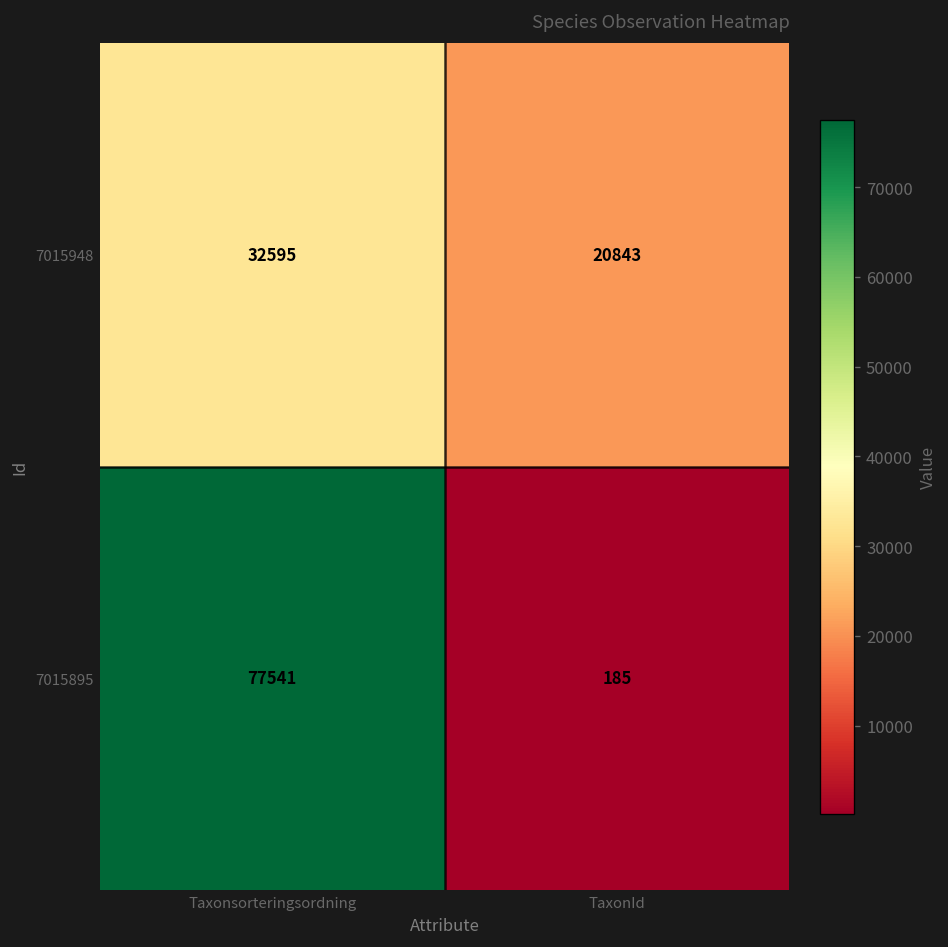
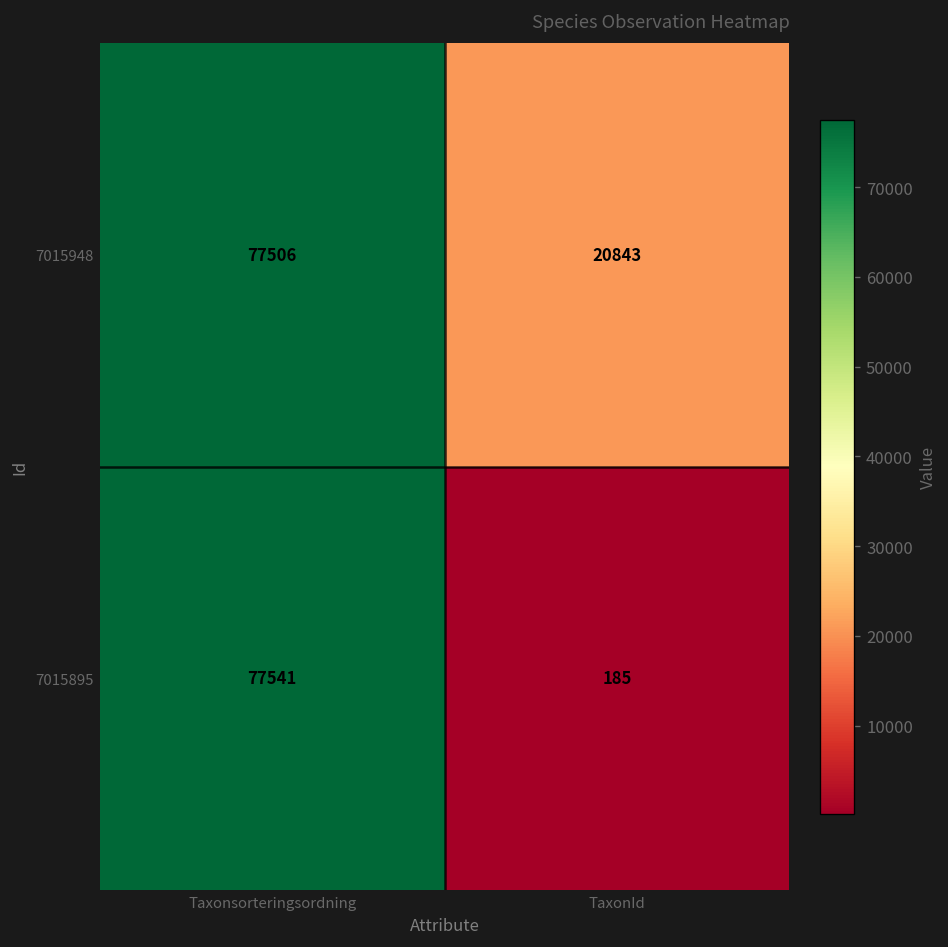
  {
    "7015948": {
-     "Taxonsorteringsordning": 32595,
+     "Taxonsorteringsordning": 77506,
      "TaxonId": 20843
    },
    "7015895": {
      "Taxonsorteringsordning": 77541,
      "TaxonId": 185
    }
  }
